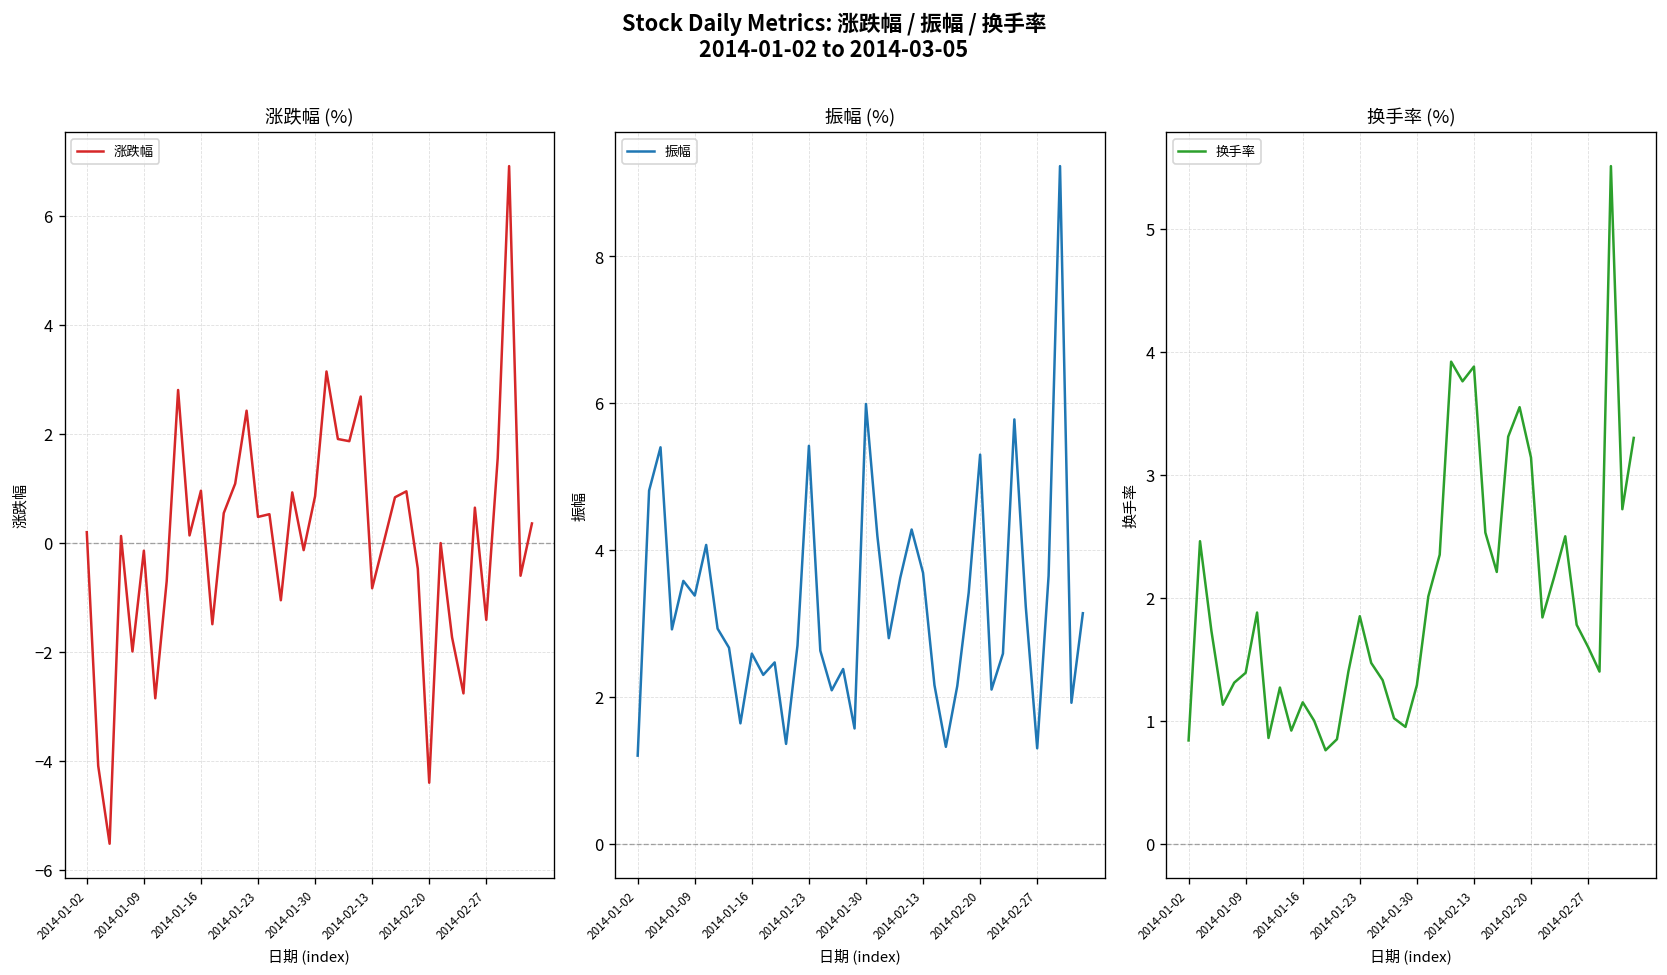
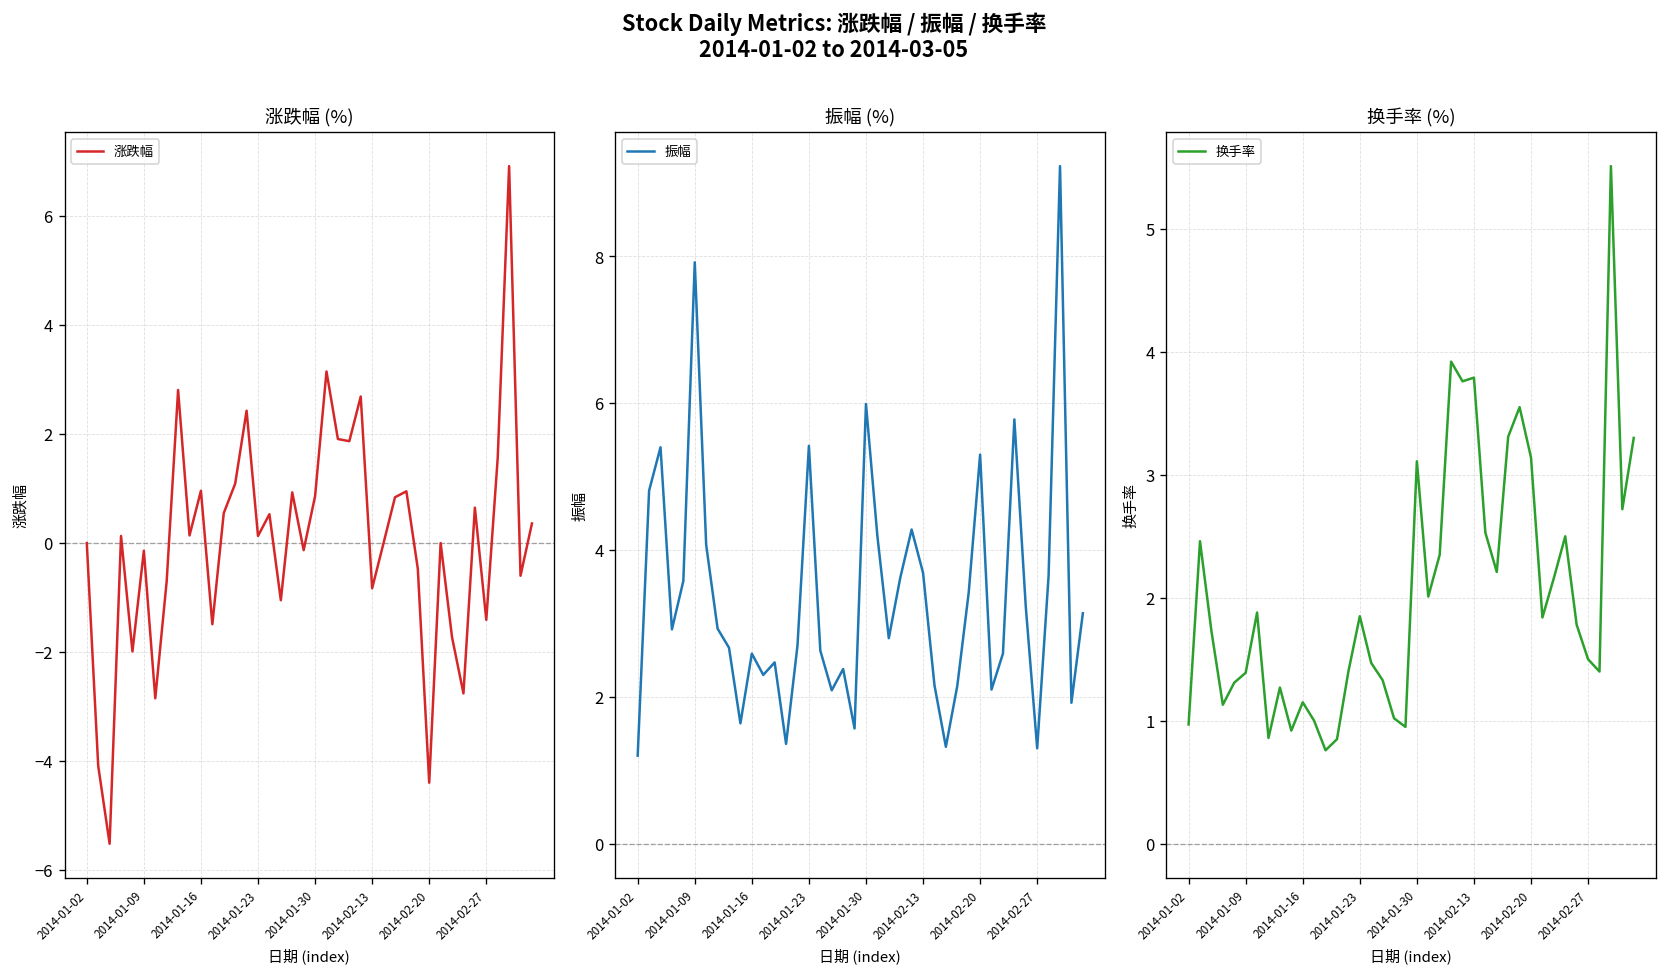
  {
    "涨跌幅 (%)": {
-     "2014-01-02": 0.2,
+     "2014-01-02": 0.0,
      "2014-01-09": -0.1,
      "2014-01-16": 1.0,
-     "2014-01-23": 0.5,
+     "2014-01-23": 0.1,
      "2014-01-30": 0.9,
      "2014-02-13": -0.8,
      "2014-02-20": -4.4,
      "2014-02-27": -1.4
    },
    "振幅 (%)": {
      "2014-01-02": 1.2,
-     "2014-01-09": 3.4,
+     "2014-01-09": 7.9,
      "2014-01-16": 2.6,
      "2014-01-23": 5.4,
      "2014-01-30": 6.0,
      "2014-02-13": 3.7,
      "2014-02-20": 5.3,
      "2014-02-27": 1.3
    },
    "换手率 (%)": {
-     "2014-01-02": 0.84,
+     "2014-01-02": 0.97,
      "2014-01-09": 1.39,
      "2014-01-16": 1.15,
      "2014-01-23": 1.85,
-     "2014-01-30": 1.29,
-     "2014-02-13": 3.88,
+     "2014-01-30": 3.11,
+     "2014-02-13": 3.79,
      "2014-02-20": 3.14,
-     "2014-02-27": 1.6
+     "2014-02-27": 1.5
    }
  }
